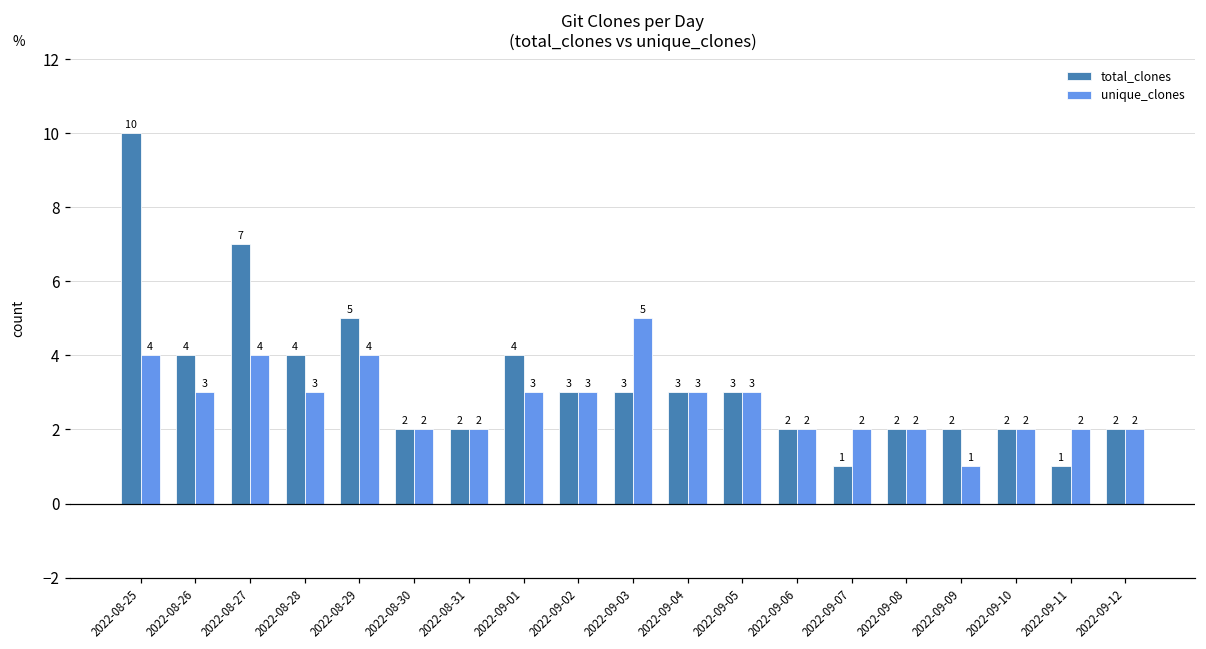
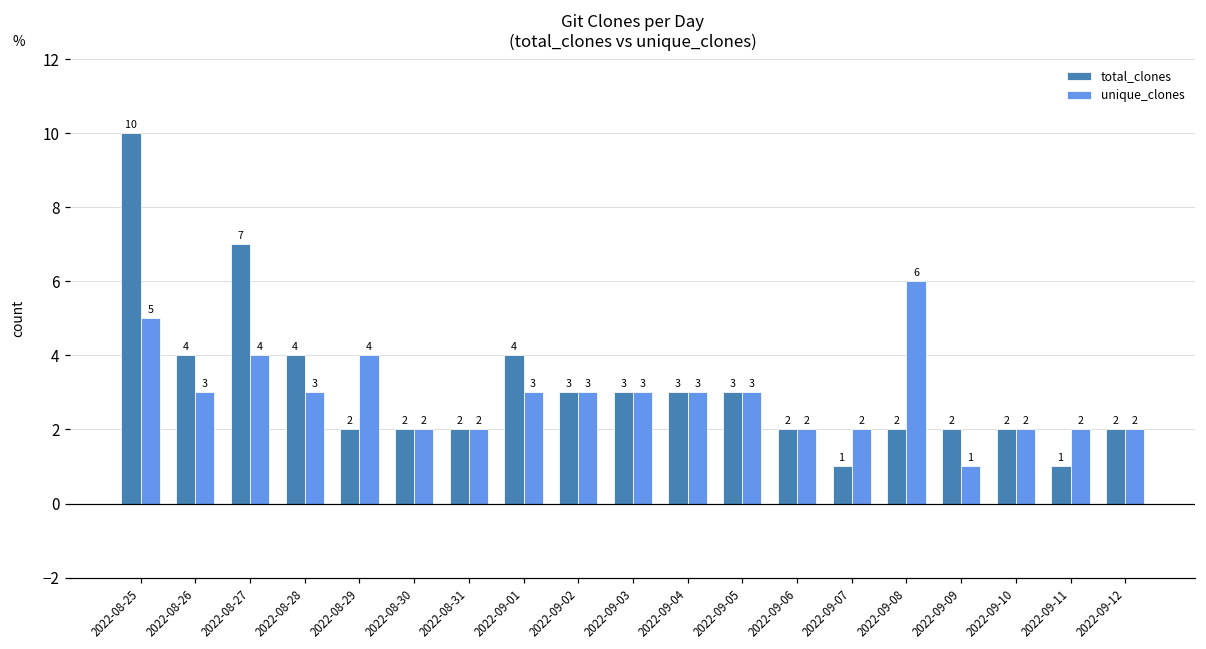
  {
    "total_clones": {
      "2022-08-25": 10,
      "2022-08-26": 4,
      "2022-08-27": 7,
      "2022-08-28": 4,
-     "2022-08-29": 5,
+     "2022-08-29": 2,
      "2022-08-30": 2,
      "2022-08-31": 2,
      "2022-09-01": 4,
      "2022-09-02": 3,
      "2022-09-03": 3,
      "2022-09-04": 3,
      "2022-09-05": 3,
      "2022-09-06": 2,
      "2022-09-07": 1,
      "2022-09-08": 2,
      "2022-09-09": 2,
      "2022-09-10": 2,
      "2022-09-11": 1,
      "2022-09-12": 2
    },
    "unique_clones": {
-     "2022-08-25": 4,
+     "2022-08-25": 5,
      "2022-08-26": 3,
      "2022-08-27": 4,
      "2022-08-28": 3,
      "2022-08-29": 4,
      "2022-08-30": 2,
      "2022-08-31": 2,
      "2022-09-01": 3,
      "2022-09-02": 3,
-     "2022-09-03": 5,
+     "2022-09-03": 3,
      "2022-09-04": 3,
      "2022-09-05": 3,
      "2022-09-06": 2,
      "2022-09-07": 2,
-     "2022-09-08": 2,
+     "2022-09-08": 6,
      "2022-09-09": 1,
      "2022-09-10": 2,
      "2022-09-11": 2,
      "2022-09-12": 2
    }
  }
